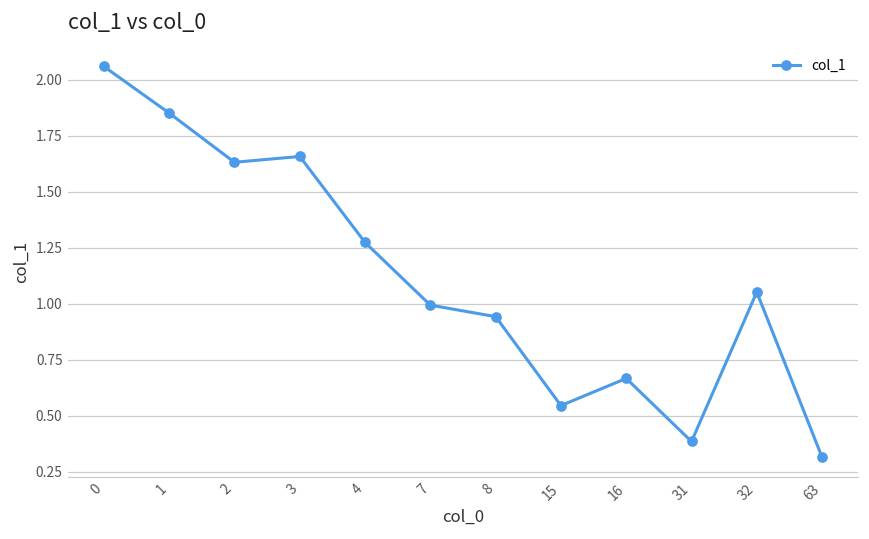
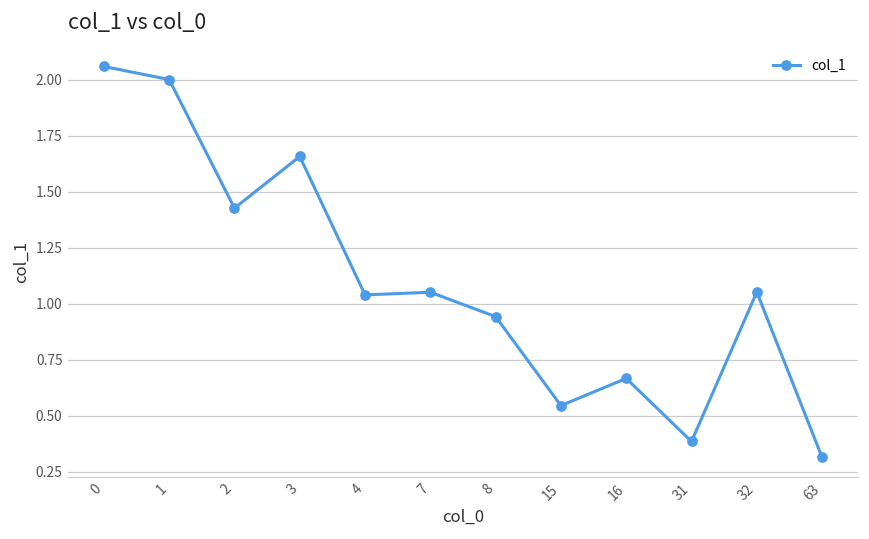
  {
    "0": 2.06,
-   "1": 1.85,
-   "2": 1.63,
+   "1": 2.00,
+   "2": 1.43,
    "3": 1.66,
-   "4": 1.27,
-   "7": 0.99,
+   "4": 1.04,
+   "7": 1.05,
    "8": 0.94,
    "15": 0.55,
    "16": 0.67,
    "31": 0.38,
    "32": 1.05,
    "63": 0.31
  }
